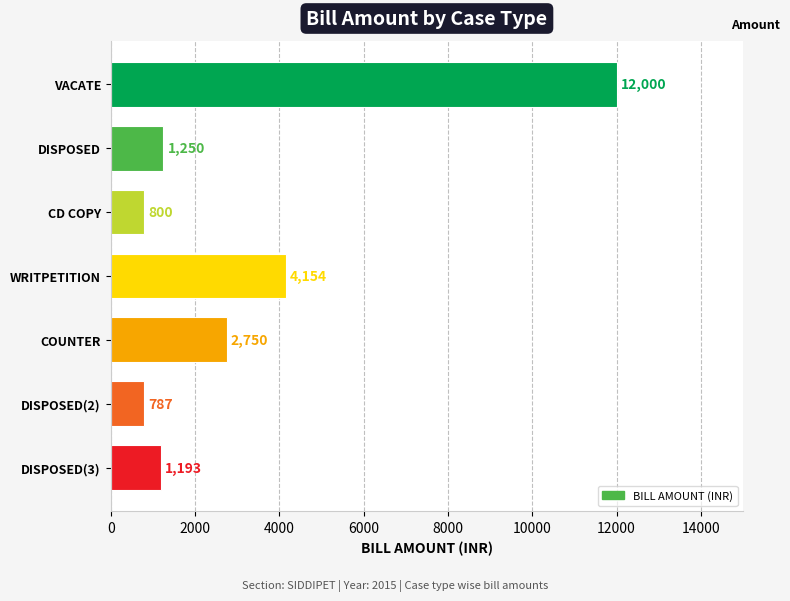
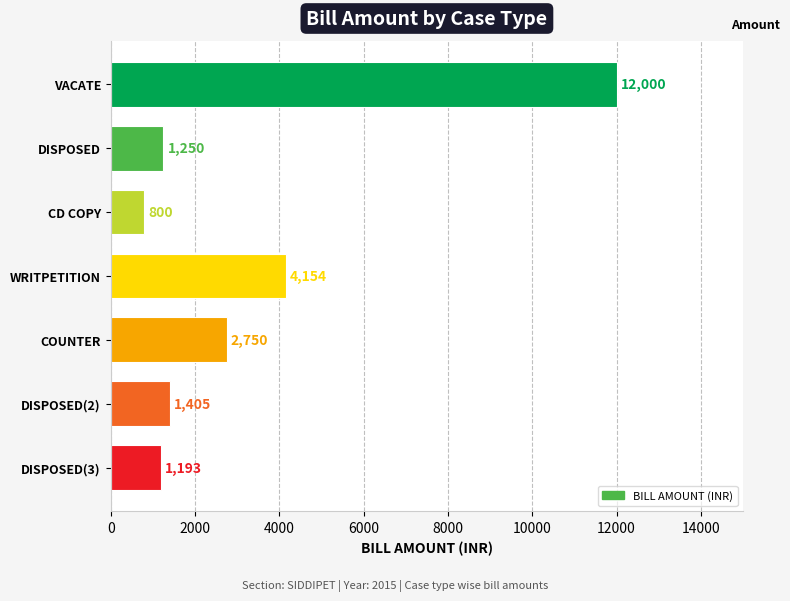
  {
    "VACATE": "12,000",
    "DISPOSED": "1,250",
    "CD COPY": "800",
    "WRITPETITION": "4,154",
    "COUNTER": "2,750",
-   "DISPOSED(2)": "787",
+   "DISPOSED(2)": "1,405",
    "DISPOSED(3)": "1,193"
  }
